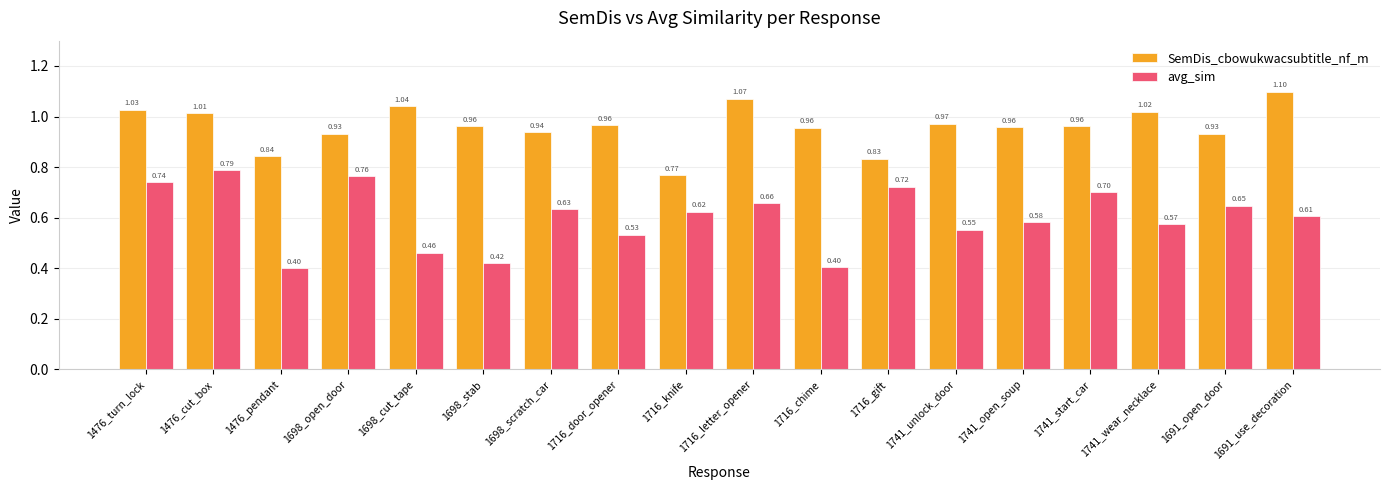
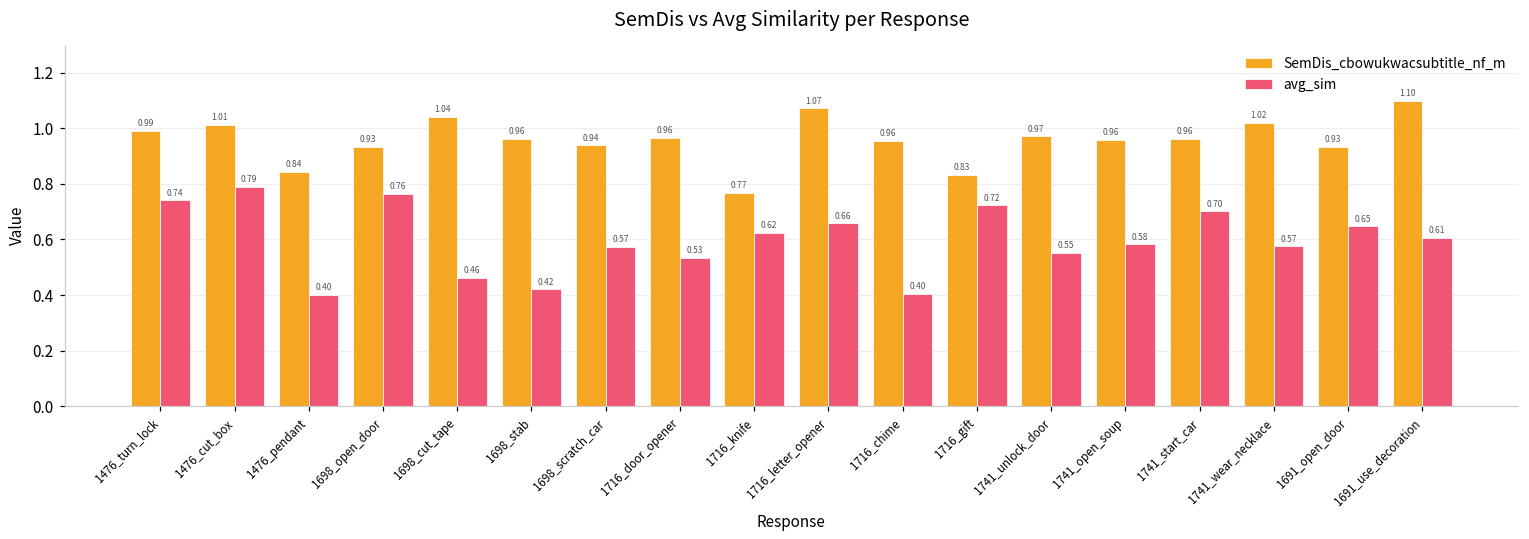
  {
    "SemDis_cbowukwacsubtitle_nf_m": {
-     "1476_turn_lock": 1.03,
+     "1476_turn_lock": 0.99,
      "1476_cut_box": 1.01,
      "1476_pendant": 0.84,
      "1698_open_door": 0.93,
      "1698_cut_tape": 1.04,
      "1698_stab": 0.96,
      "1698_scratch_car": 0.94,
      "1716_door_opener": 0.96,
      "1716_knife": 0.77,
      "1716_letter_opener": 1.07,
      "1716_chime": 0.96,
      "1716_gift": 0.83,
      "1741_unlock_door": 0.97,
      "1741_open_soup": 0.96,
      "1741_start_car": 0.96,
      "1741_wear_necklace": 1.02,
      "1691_open_door": 0.93,
      "1691_use_decoration": 1.10
    },
    "avg_sim": {
      "1476_turn_lock": 0.74,
      "1476_cut_box": 0.79,
      "1476_pendant": 0.40,
      "1698_open_door": 0.76,
      "1698_cut_tape": 0.46,
      "1698_stab": 0.42,
-     "1698_scratch_car": 0.63,
+     "1698_scratch_car": 0.57,
      "1716_door_opener": 0.53,
      "1716_knife": 0.62,
      "1716_letter_opener": 0.66,
      "1716_chime": 0.40,
      "1716_gift": 0.72,
      "1741_unlock_door": 0.55,
      "1741_open_soup": 0.58,
      "1741_start_car": 0.70,
      "1741_wear_necklace": 0.57,
      "1691_open_door": 0.65,
      "1691_use_decoration": 0.61
    }
  }
